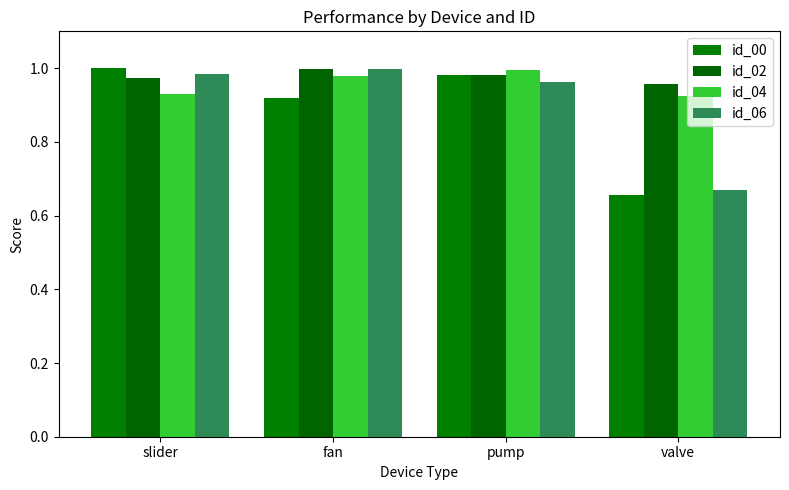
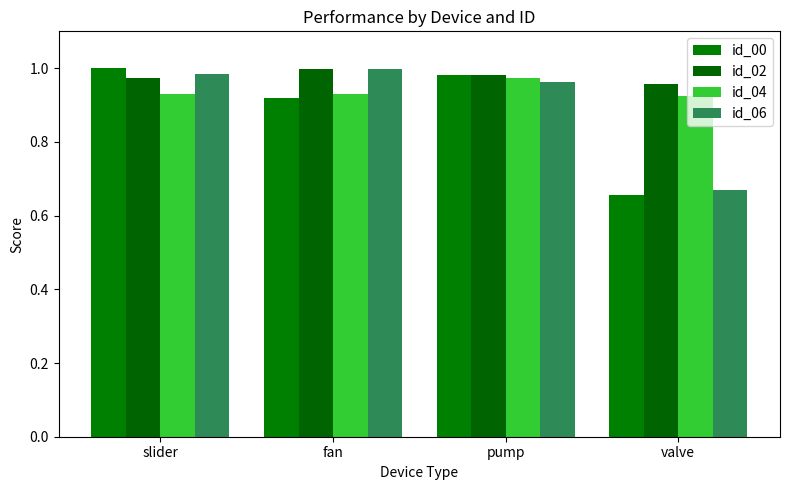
  {
    "id_04": {
      "slider": 0.93,
-     "fan": 0.98,
-     "pump": 1.00
+     "fan": 0.93,
+     "pump": 0.97
    },
    "id_06": {
      "slider": 0.99,
      "fan": 1.00,
      "pump": 0.96,
      "valve": 0.67
    }
  }
